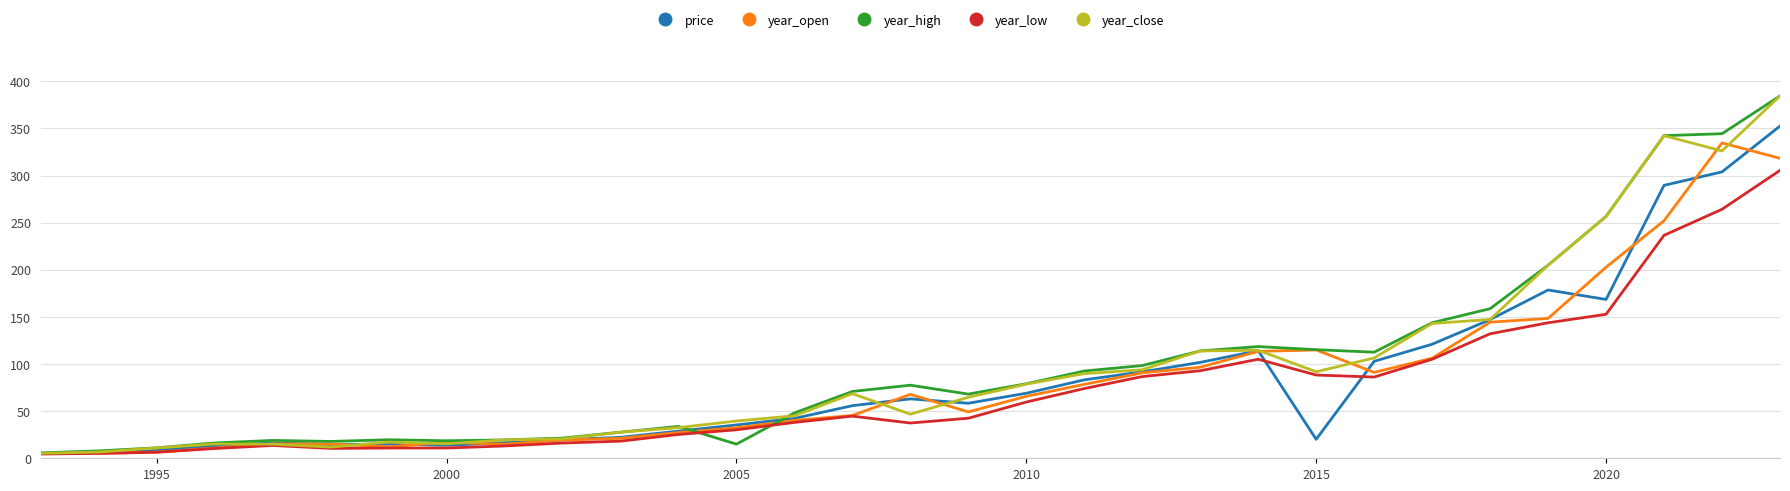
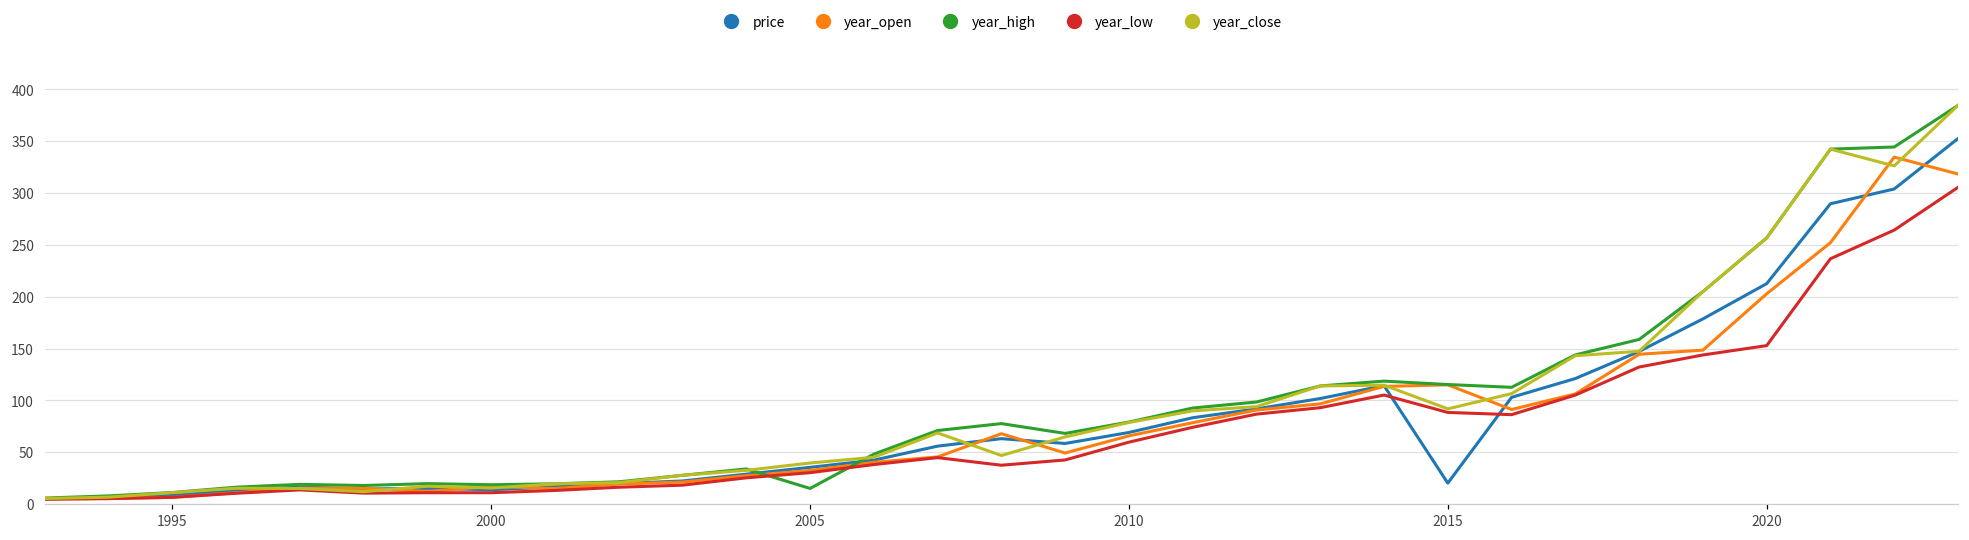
  {
    "price": {
      "2005": 40,
      "2010": 70,
      "2015": 20,
-     "2020": 170
+     "2020": 210
    },
    "year_open": {
      "2010": 70,
      "2020": 200
    },
    "year_high": {
      "2005": 20
    },
    "year_low": {
      "2000": 10,
      "2010": 60,
      "2015": 90,
      "2020": 150
    },
    "year_close": {
      "2005": 40,
      "2015": 90
    }
  }
